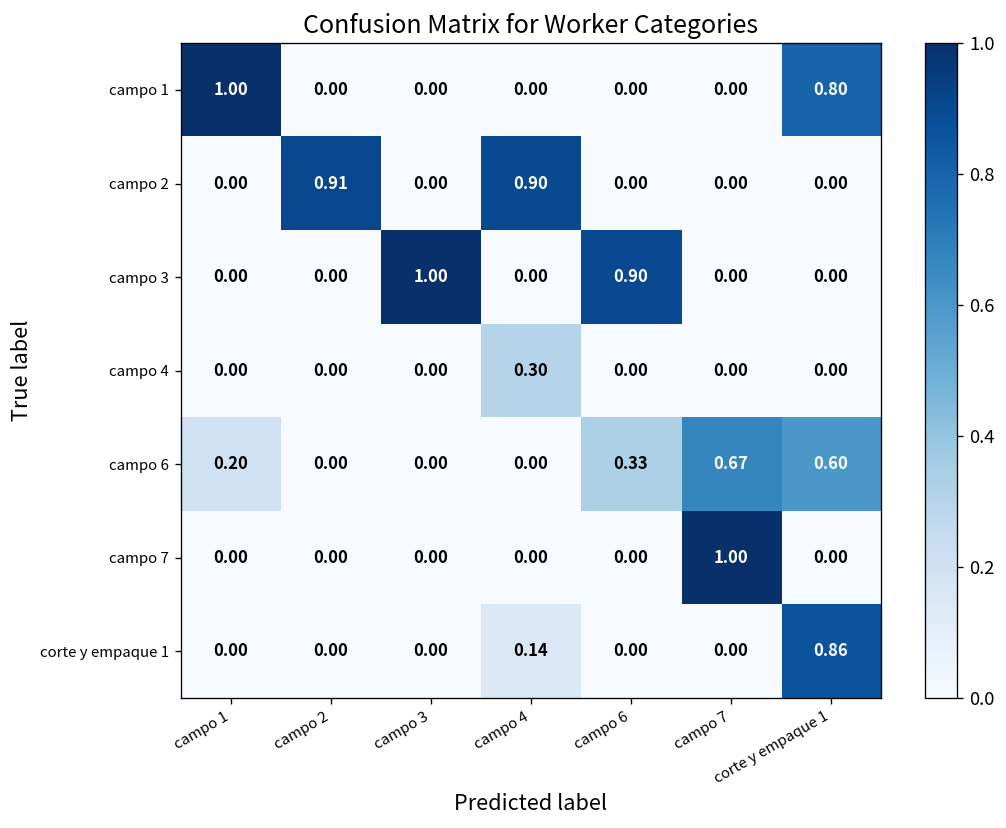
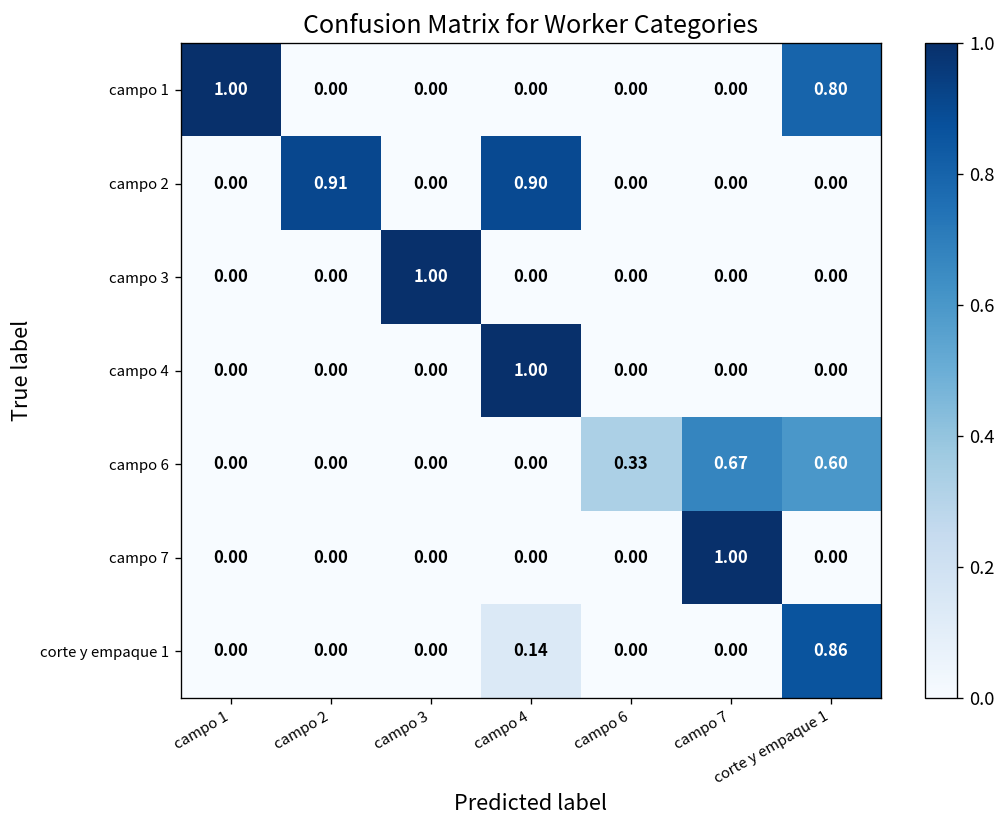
  {
    "campo 1": {
      "campo 1": 1.00,
      "campo 2": 0.00,
      "campo 3": 0.00,
      "campo 4": 0.00,
      "campo 6": 0.00,
      "campo 7": 0.00,
      "corte y empaque 1": 0.80
    },
    "campo 2": {
      "campo 1": 0.00,
      "campo 2": 0.91,
      "campo 3": 0.00,
      "campo 4": 0.90,
      "campo 6": 0.00,
      "campo 7": 0.00,
      "corte y empaque 1": 0.00
    },
    "campo 3": {
      "campo 1": 0.00,
      "campo 2": 0.00,
      "campo 3": 1.00,
      "campo 4": 0.00,
-     "campo 6": 0.90,
+     "campo 6": 0.00,
      "campo 7": 0.00,
      "corte y empaque 1": 0.00
    },
    "campo 4": {
      "campo 1": 0.00,
      "campo 2": 0.00,
      "campo 3": 0.00,
-     "campo 4": 0.30,
+     "campo 4": 1.00,
      "campo 6": 0.00,
      "campo 7": 0.00,
      "corte y empaque 1": 0.00
    },
    "campo 6": {
-     "campo 1": 0.20,
+     "campo 1": 0.00,
      "campo 2": 0.00,
      "campo 3": 0.00,
      "campo 4": 0.00,
      "campo 6": 0.33,
      "campo 7": 0.67,
      "corte y empaque 1": 0.60
    },
    "campo 7": {
      "campo 1": 0.00,
      "campo 2": 0.00,
      "campo 3": 0.00,
      "campo 4": 0.00,
      "campo 6": 0.00,
      "campo 7": 1.00,
      "corte y empaque 1": 0.00
    },
    "corte y empaque 1": {
      "campo 1": 0.00,
      "campo 2": 0.00,
      "campo 3": 0.00,
      "campo 4": 0.14,
      "campo 6": 0.00,
      "campo 7": 0.00,
      "corte y empaque 1": 0.86
    }
  }
